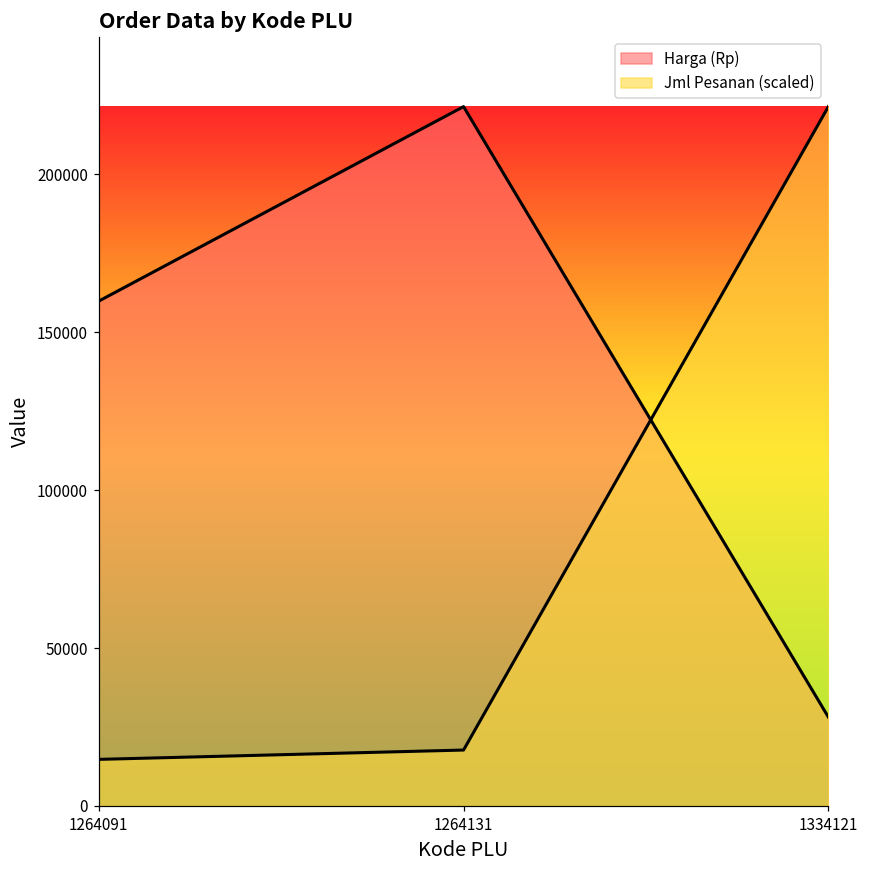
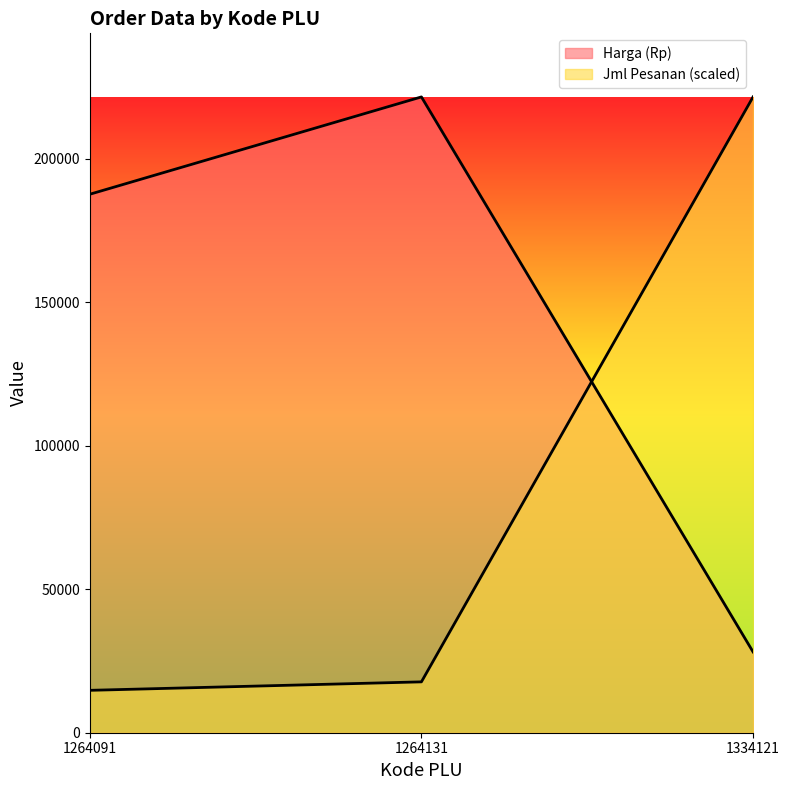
  {
    "Harga (Rp)": {
-     "1264091": 160000,
+     "1264091": 188000,
      "1264131": 222000,
      "1334121": 28000
    },
    "Jml Pesanan (scaled)": {
      "1264091": 15000,
      "1264131": 18000,
      "1334121": 222000
    }
  }
